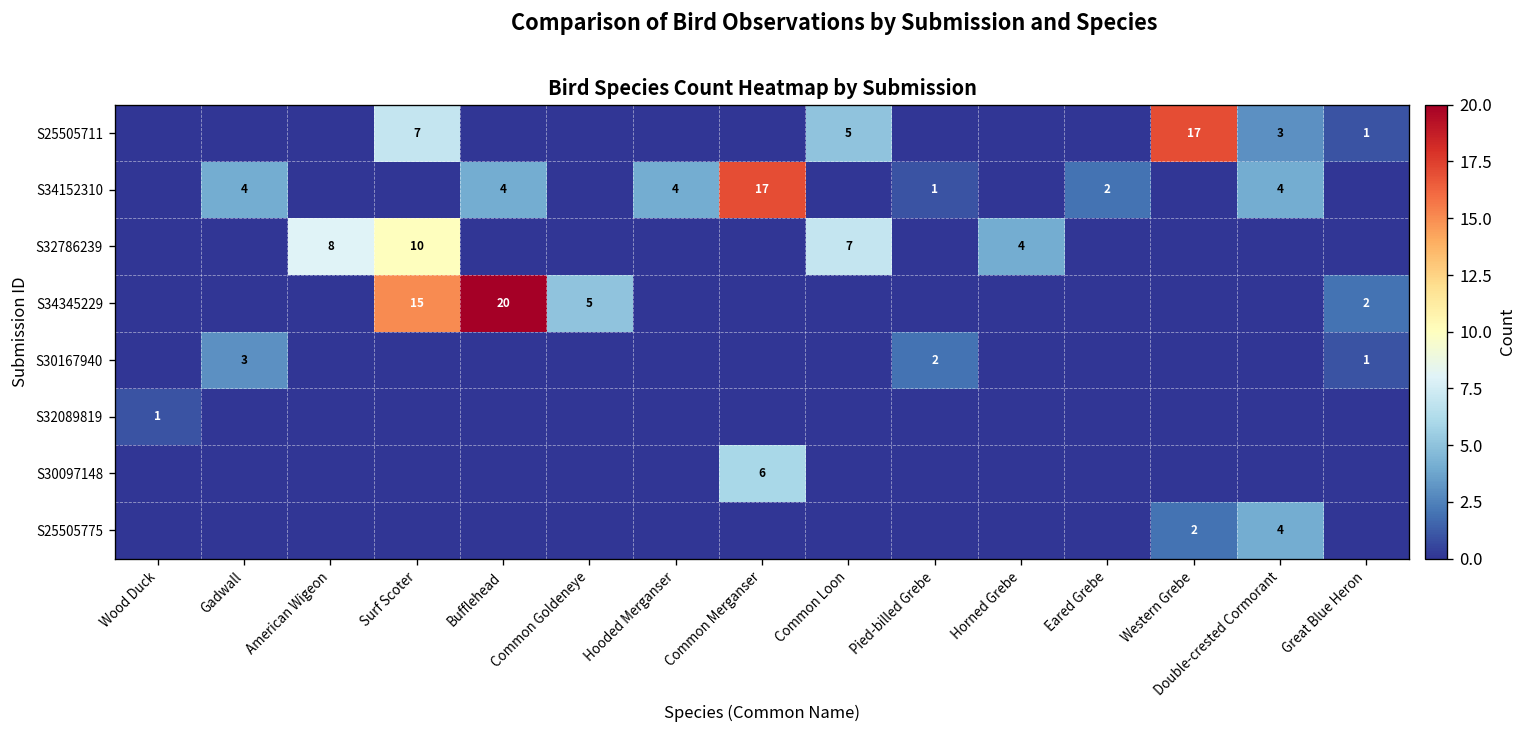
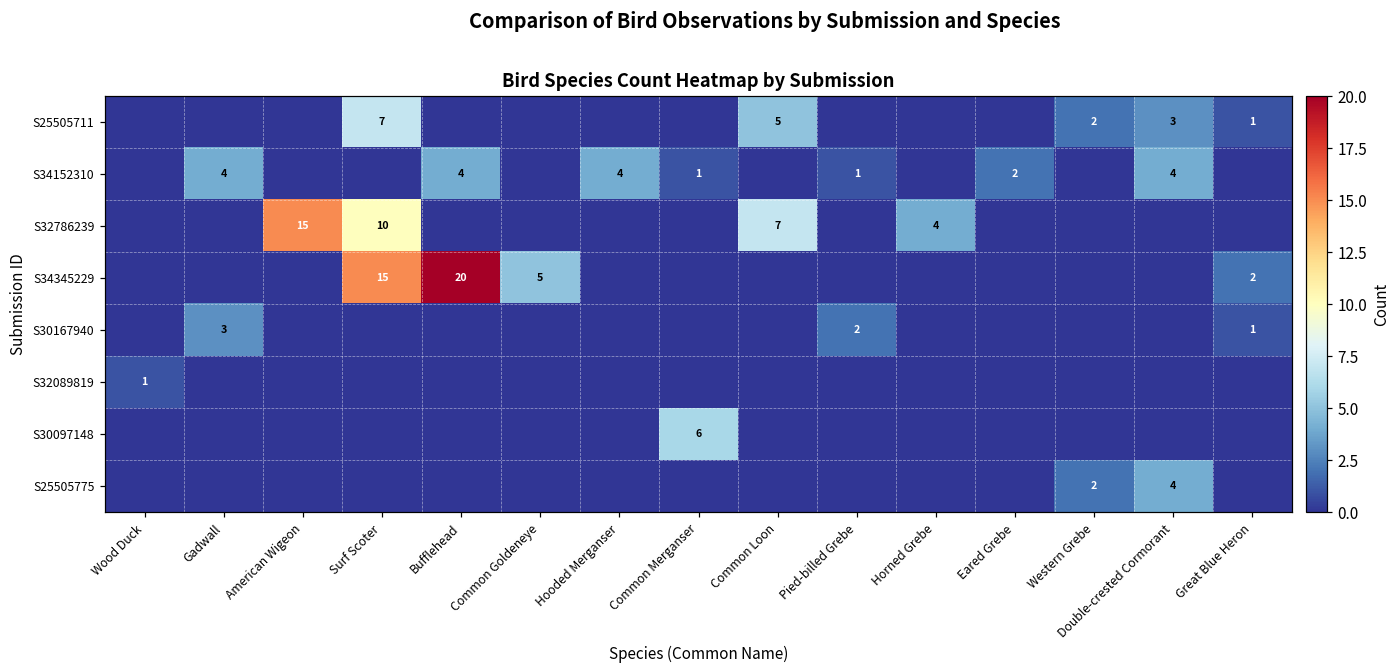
  {
    "S25505711": {
      "Surf Scoter": 7,
      "Common Loon": 5,
-     "Western Grebe": 17,
+     "Western Grebe": 2,
      "Double-crested Cormorant": 3,
      "Great Blue Heron": 1
    },
    "S34152310": {
      "Gadwall": 4,
      "Bufflehead": 4,
      "Hooded Merganser": 4,
-     "Common Merganser": 17,
+     "Common Merganser": 1,
      "Pied-billed Grebe": 1,
      "Eared Grebe": 2,
      "Double-crested Cormorant": 4
    },
    "S32786239": {
-     "American Wigeon": 8,
+     "American Wigeon": 15,
      "Surf Scoter": 10,
      "Common Loon": 7,
      "Horned Grebe": 4
    },
    "S34345229": {
      "Surf Scoter": 15,
      "Bufflehead": 20,
      "Common Goldeneye": 5,
      "Great Blue Heron": 2
    },
    "S30167940": {
      "Gadwall": 3,
      "Pied-billed Grebe": 2,
      "Great Blue Heron": 1
    },
    "S32089819": {
      "Wood Duck": 1
    },
    "S30097148": {
      "Common Merganser": 6
    },
    "S25505775": {
      "Western Grebe": 2,
      "Double-crested Cormorant": 4
    }
  }
